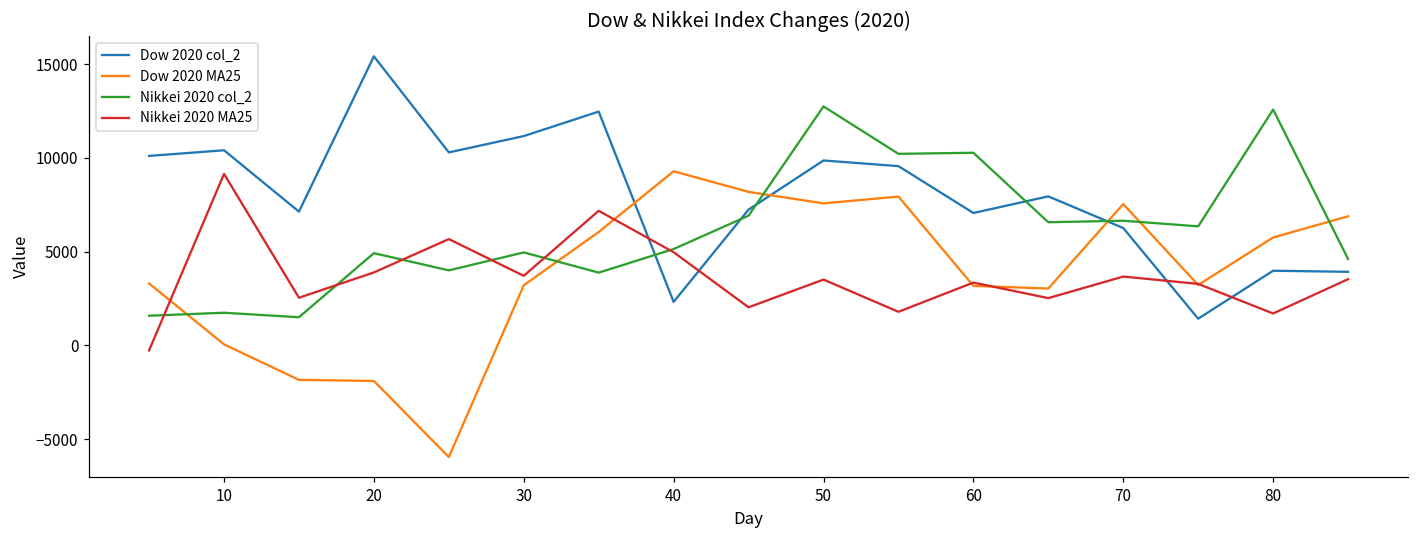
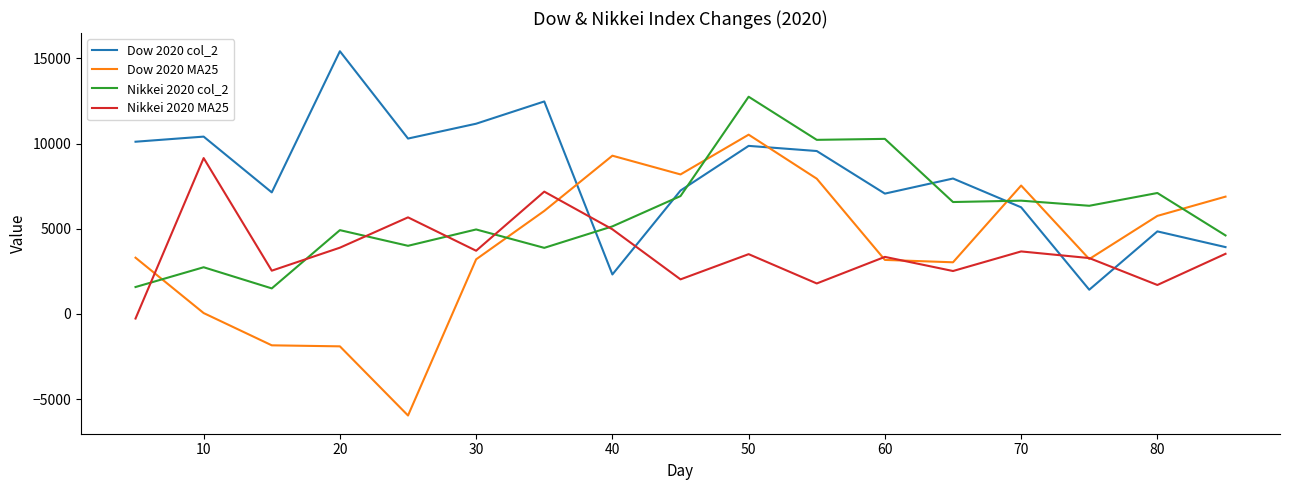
  {
    "Dow 2020 col_2": {
      "10": 10400,
      "20": 15400,
      "30": 11200,
      "40": 2300,
      "50": 9900,
      "60": 7100,
      "70": 6300,
-     "80": 4000
+     "80": 4800
    },
    "Dow 2020 MA25": {
      "10": 100,
      "20": -1900,
      "30": 3200,
      "40": 9300,
-     "50": 7600,
+     "50": 10500,
      "60": 3200,
      "70": 7500,
      "80": 5800
    },
    "Nikkei 2020 col_2": {
-     "10": 1700,
+     "10": 2700,
      "20": 4900,
      "30": 5000,
      "40": 5100,
      "50": 12800,
      "60": 10300,
      "70": 6700,
-     "80": 12600
+     "80": 7100
    },
    "Nikkei 2020 MA25": {
      "10": 9200,
      "20": 3900,
      "30": 3700,
      "40": 5000,
      "50": 3500,
      "60": 3400,
      "70": 3700,
      "80": 1700
    }
  }
